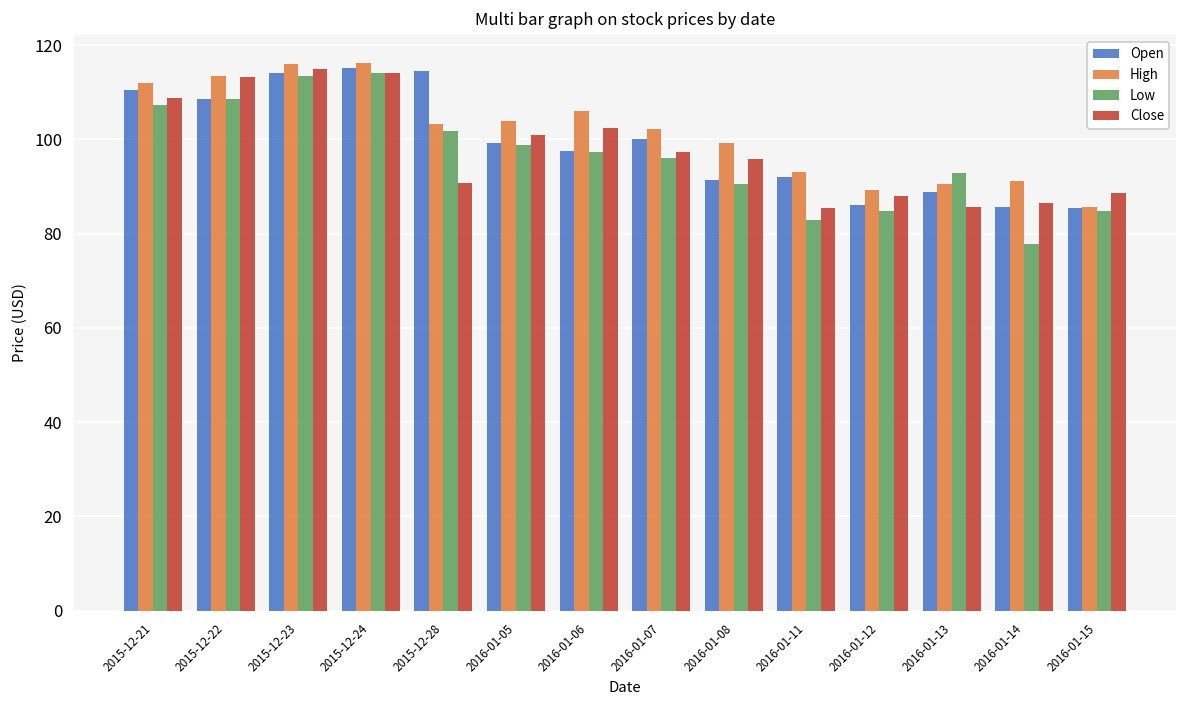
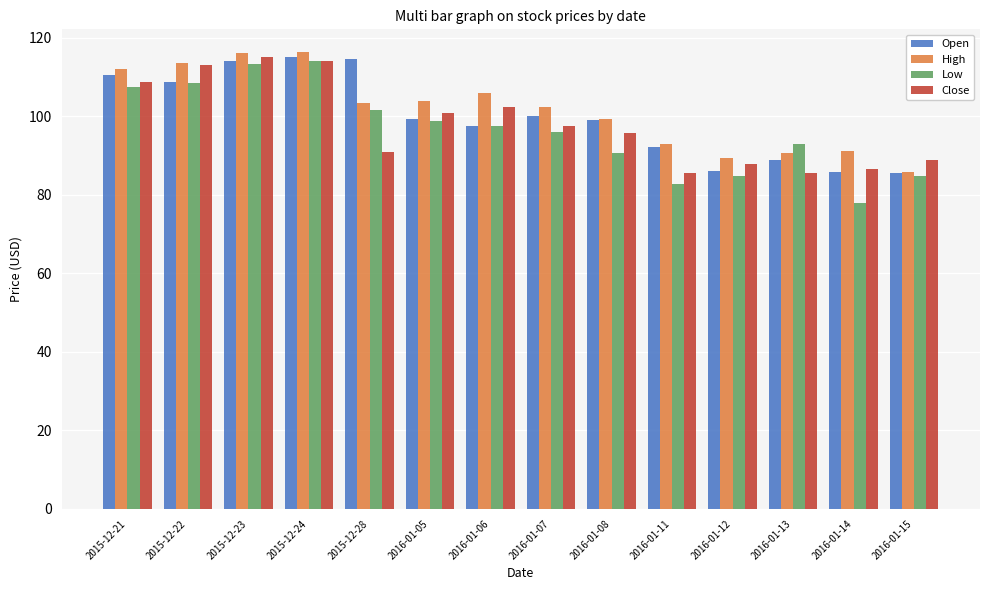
  {
    "Open": {
      "2015-12-21": 110,
      "2015-12-22": 109,
      "2015-12-23": 114,
      "2015-12-24": 115,
      "2015-12-28": 114,
      "2016-01-05": 99,
      "2016-01-06": 97,
      "2016-01-07": 100,
-     "2016-01-08": 91,
+     "2016-01-08": 99,
      "2016-01-11": 92,
      "2016-01-12": 86,
      "2016-01-13": 89,
      "2016-01-14": 86,
      "2016-01-15": 86
    },
    "High": {
      "2015-12-21": 112,
      "2015-12-22": 113,
      "2015-12-23": 116,
      "2015-12-24": 116,
      "2015-12-28": 103,
      "2016-01-05": 104,
      "2016-01-06": 106,
      "2016-01-07": 102,
      "2016-01-08": 99,
      "2016-01-11": 93,
      "2016-01-12": 89,
      "2016-01-13": 91,
      "2016-01-14": 91,
      "2016-01-15": 86
    },
    "Low": {
      "2015-12-21": 107,
      "2015-12-22": 109,
      "2015-12-23": 113,
      "2015-12-24": 114,
      "2015-12-28": 102,
      "2016-01-05": 99,
      "2016-01-06": 97,
      "2016-01-07": 96,
      "2016-01-08": 91,
      "2016-01-11": 83,
      "2016-01-12": 85,
      "2016-01-13": 93,
      "2016-01-14": 78,
      "2016-01-15": 85
    },
    "Close": {
      "2015-12-21": 109,
      "2015-12-22": 113,
      "2015-12-23": 115,
      "2015-12-24": 114,
      "2015-12-28": 91,
      "2016-01-05": 101,
      "2016-01-06": 102,
      "2016-01-07": 97,
      "2016-01-08": 96,
      "2016-01-11": 85,
      "2016-01-12": 88,
      "2016-01-13": 86,
      "2016-01-14": 87,
      "2016-01-15": 89
    }
  }
